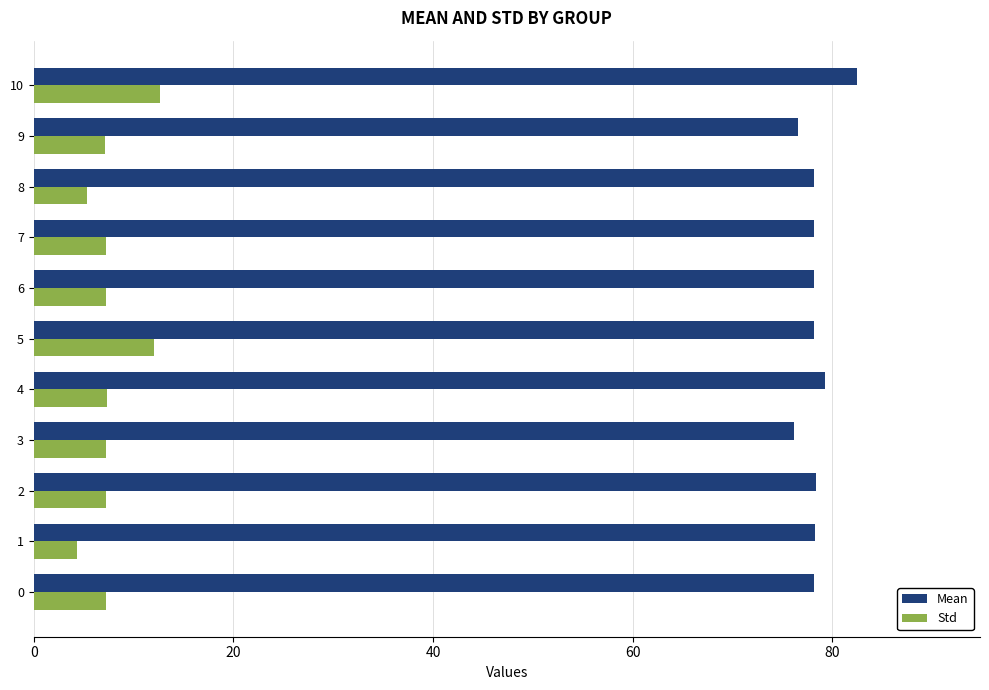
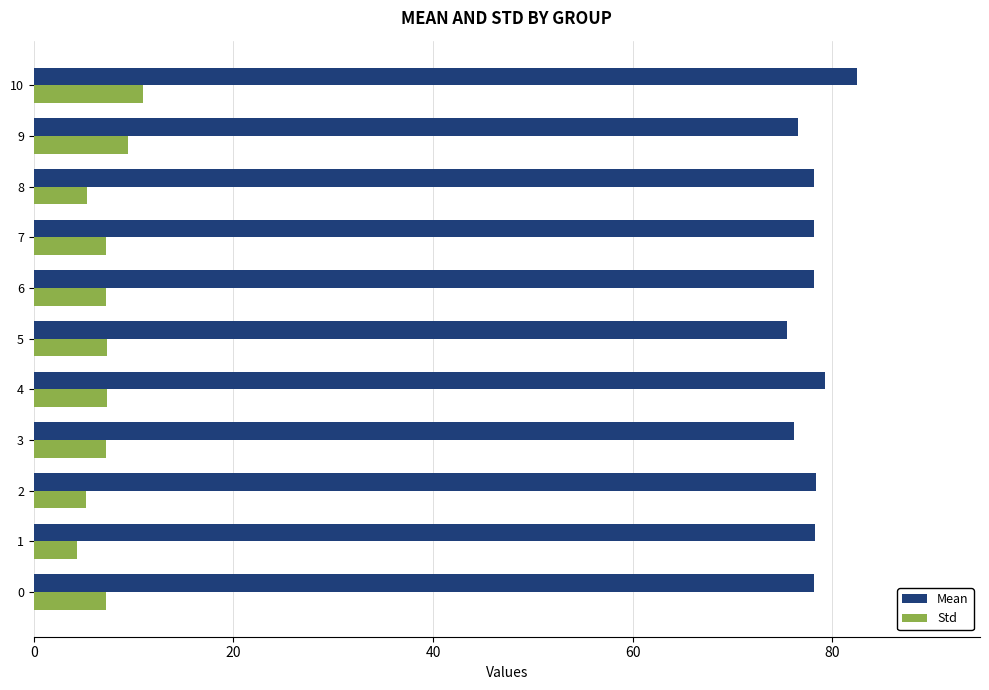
  {
    "Mean": {
      "10": 82,
      "9": 77,
      "8": 78,
      "7": 78,
      "6": 78,
-     "5": 78,
+     "5": 75,
      "4": 79,
      "3": 76,
      "2": 78,
      "1": 78,
      "0": 78
    },
    "Std": {
-     "10": 13,
-     "9": 7,
+     "10": 11,
+     "9": 9,
      "8": 5,
      "7": 7,
      "6": 7,
-     "5": 12,
+     "5": 7,
      "4": 7,
      "3": 7,
-     "2": 7,
+     "2": 5,
      "1": 4,
      "0": 7
    }
  }
